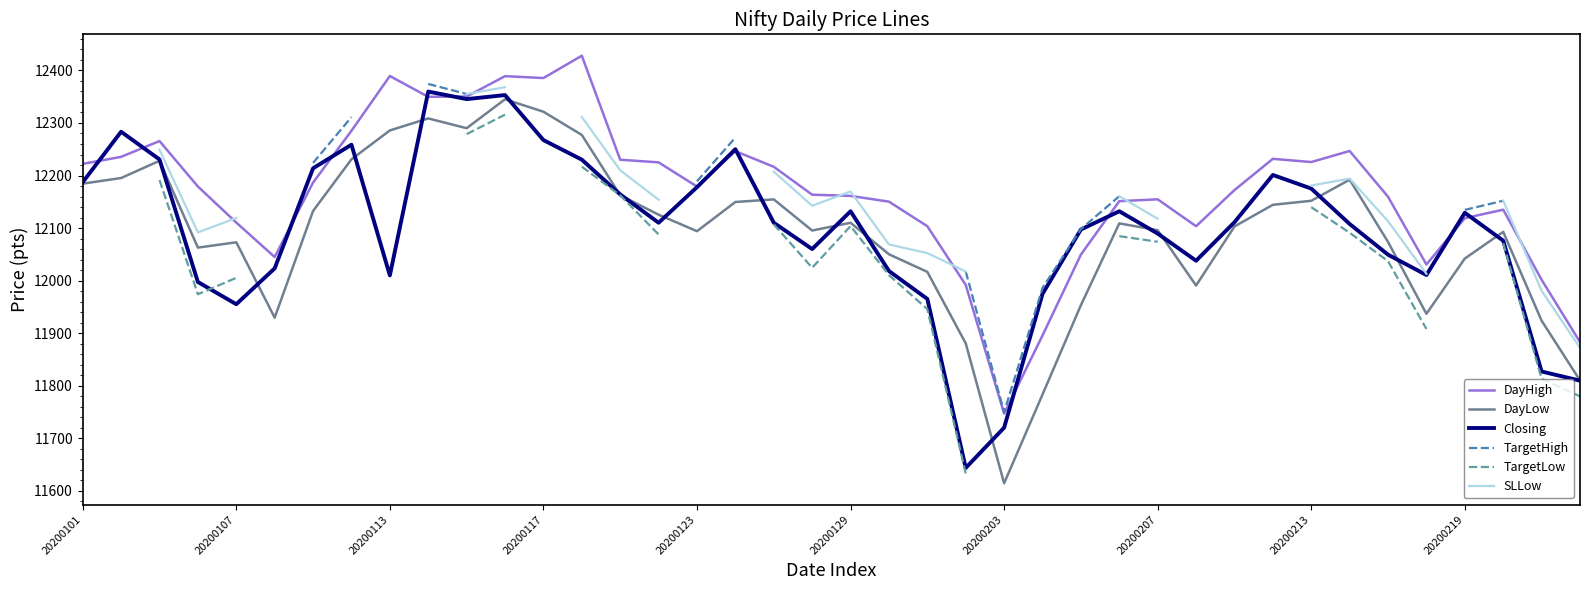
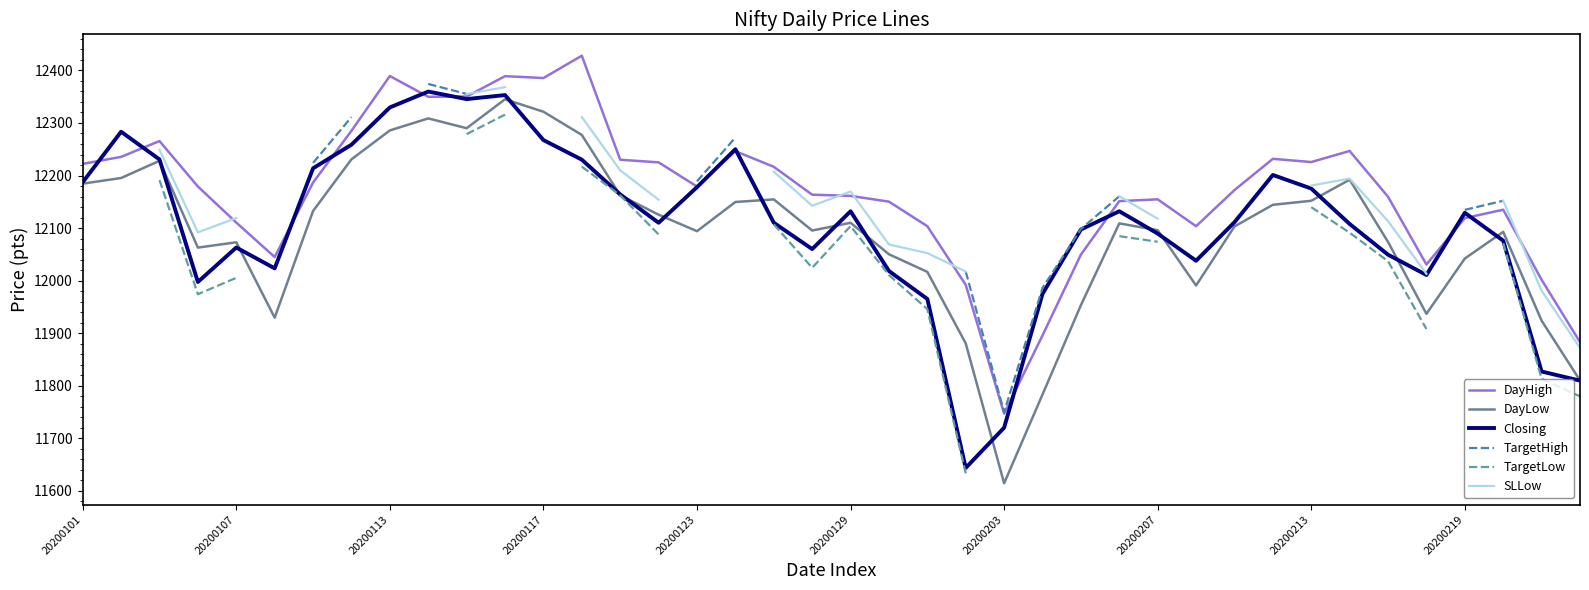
  {
    "DayHigh": {
      "20200101": 12220,
      "20200107": 12110,
      "20200113": 12390,
      "20200117": 12390,
      "20200129": 12160,
      "20200207": 12150,
      "20200213": 12230,
      "20200219": 12120
    },
    "Closing": {
-     "20200107": 11960,
-     "20200113": 12010,
+     "20200107": 12060,
+     "20200113": 12330,
      "20200117": 12270,
      "20200129": 12130,
      "20200203": 11720,
      "20200207": 12090,
      "20200213": 12180,
      "20200219": 12130
    },
    "SLLow": {
      "20200101": 12200,
      "20200107": 12120,
      "20200207": 12120,
      "20200213": 12180
    }
  }
